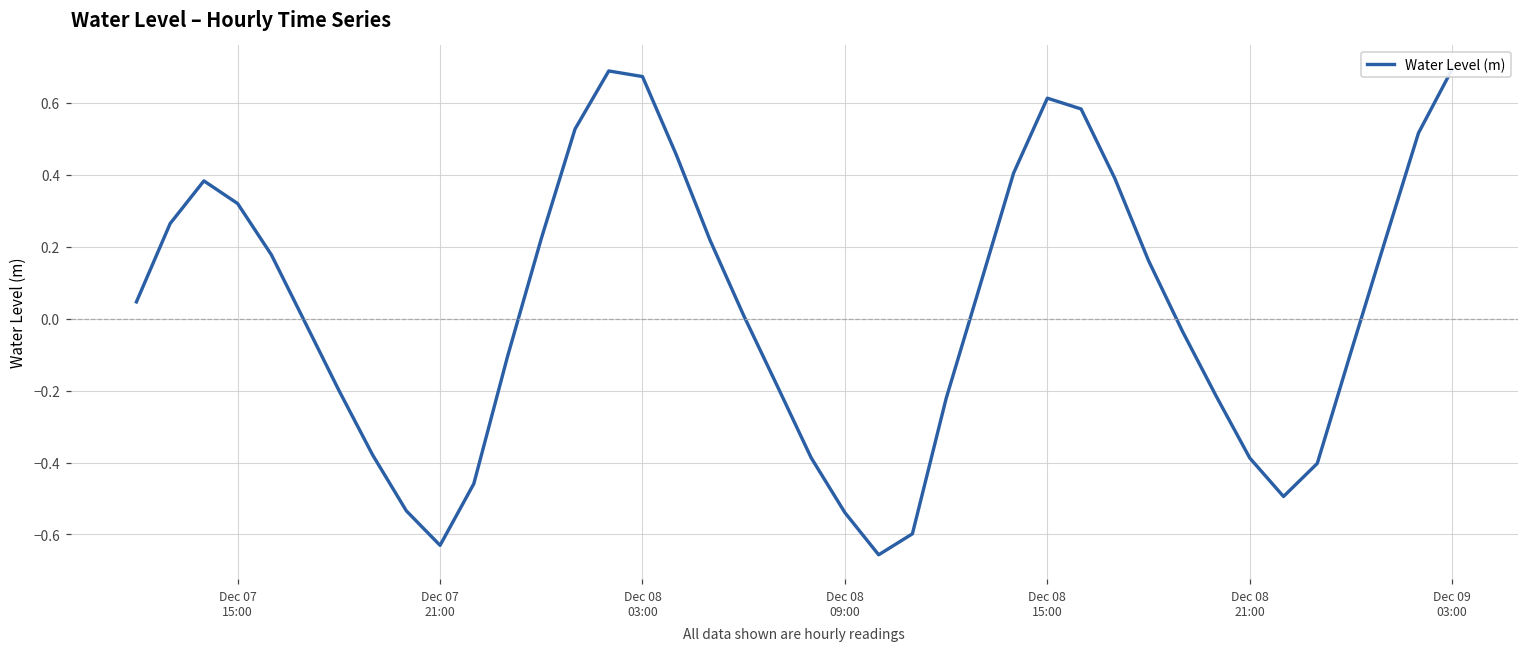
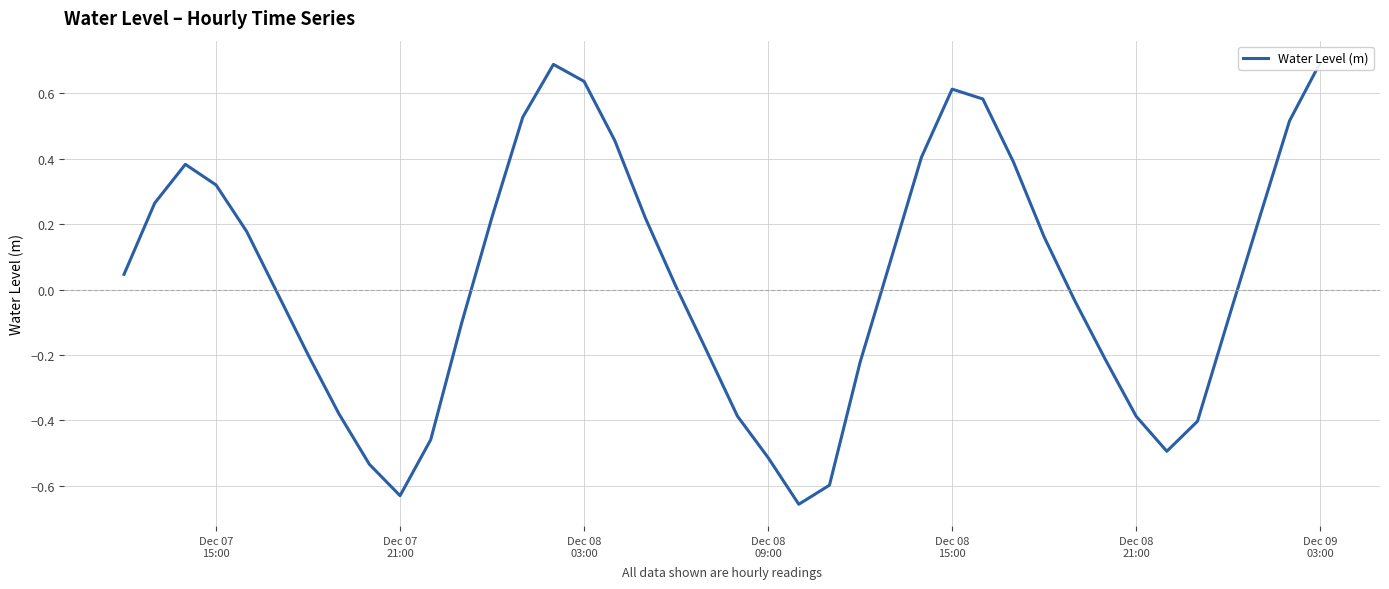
  {
    "Dec 07 15:00": 0.32,
    "Dec 07 21:00": -0.63,
-   "Dec 08 03:00": 0.67,
-   "Dec 08 09:00": -0.54,
+   "Dec 08 03:00": 0.64,
+   "Dec 08 09:00": -0.51,
    "Dec 08 15:00": 0.61,
    "Dec 08 21:00": -0.39
  }
